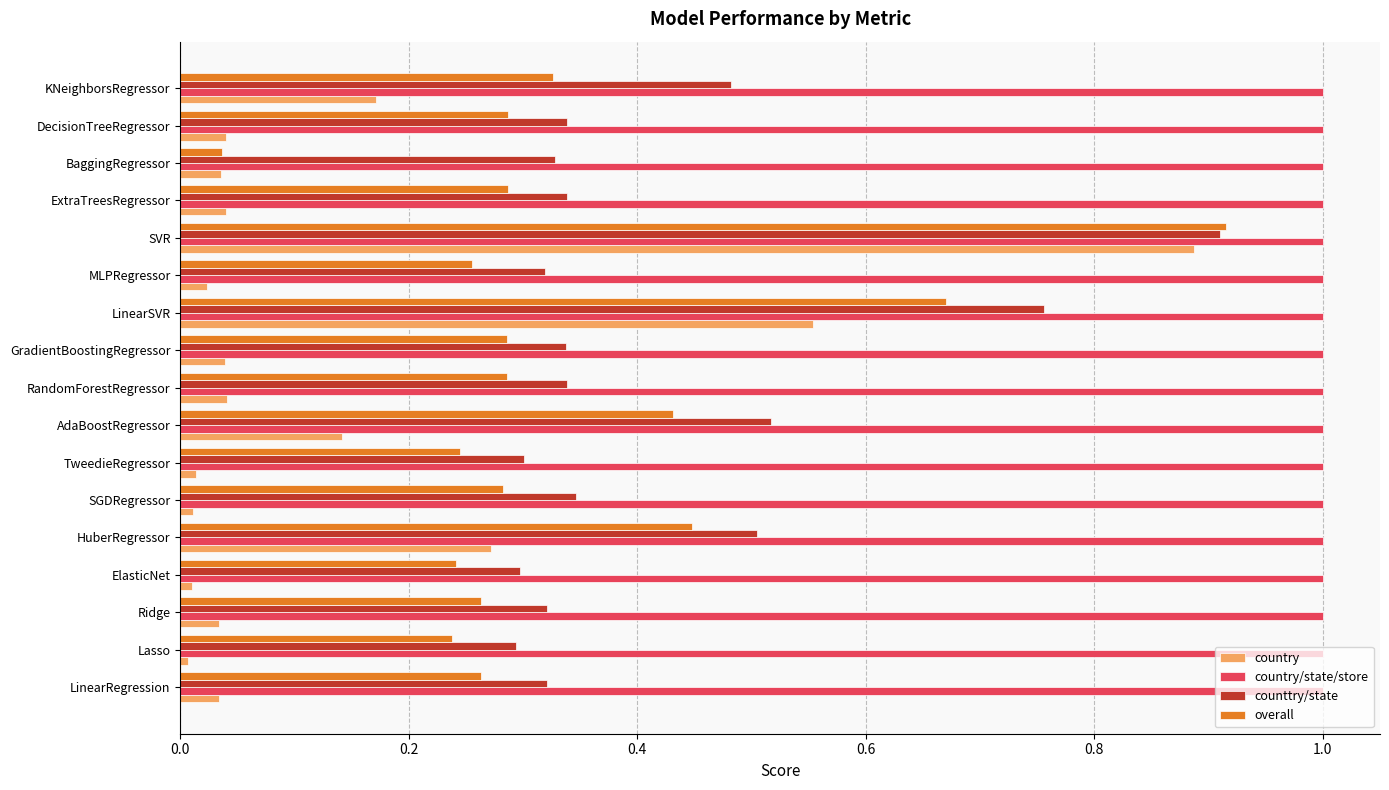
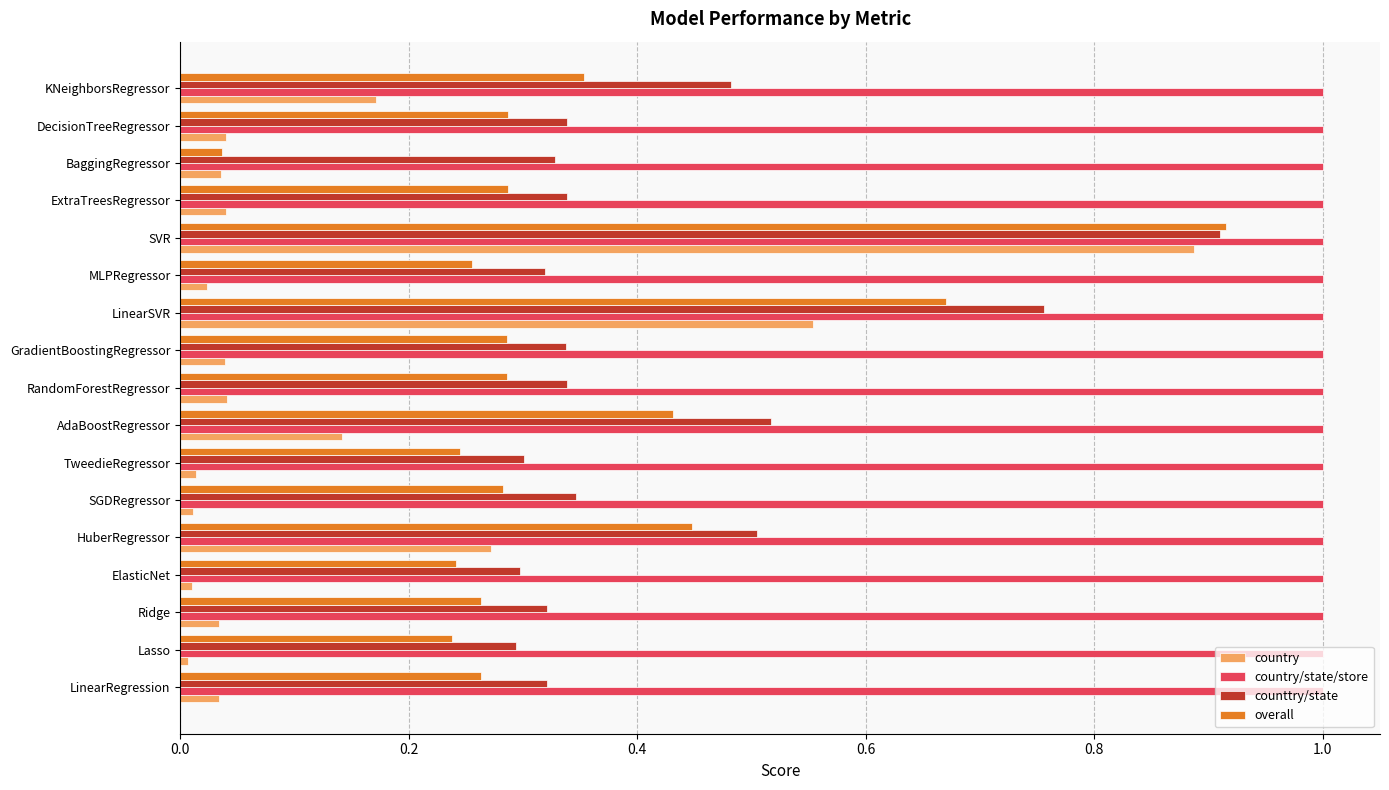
  {
    "country": {
      "KNeighborsRegressor": 0.171,
      "DecisionTreeRegressor": 0.040,
      "BaggingRegressor": 0.036,
      "ExtraTreesRegressor": 0.040,
      "SVR": 0.887,
      "MLPRegressor": 0.024,
      "LinearSVR": 0.554,
      "GradientBoostingRegressor": 0.039,
      "RandomForestRegressor": 0.040,
      "AdaBoostRegressor": 0.142,
      "TweedieRegressor": 0.014,
      "SGDRegressor": 0.011,
      "HuberRegressor": 0.272,
      "ElasticNet": 0.010,
      "Ridge": 0.034,
      "Lasso": 0.007,
      "LinearRegression": 0.034
    },
    "country/state/store": {
      "KNeighborsRegressor": 1.000,
      "DecisionTreeRegressor": 1.000,
      "BaggingRegressor": 1.000,
      "ExtraTreesRegressor": 1.000,
      "SVR": 1.000,
      "MLPRegressor": 1.000,
      "LinearSVR": 1.000,
      "GradientBoostingRegressor": 1.000,
      "RandomForestRegressor": 1.000,
      "AdaBoostRegressor": 1.000,
      "TweedieRegressor": 1.000,
      "SGDRegressor": 1.000,
      "HuberRegressor": 1.000,
      "ElasticNet": 1.000,
      "Ridge": 1.000
    },
    "counttry/state": {
      "KNeighborsRegressor": 0.482,
      "DecisionTreeRegressor": 0.339,
      "BaggingRegressor": 0.328,
      "ExtraTreesRegressor": 0.339,
      "SVR": 0.910,
      "MLPRegressor": 0.319,
      "LinearSVR": 0.756,
      "GradientBoostingRegressor": 0.338,
      "RandomForestRegressor": 0.338,
      "AdaBoostRegressor": 0.517,
      "TweedieRegressor": 0.301,
      "SGDRegressor": 0.346,
      "HuberRegressor": 0.504,
      "ElasticNet": 0.297,
      "Ridge": 0.321,
      "Lasso": 0.294,
      "LinearRegression": 0.321
    },
    "overall": {
-     "KNeighborsRegressor": 0.327,
+     "KNeighborsRegressor": 0.353,
      "DecisionTreeRegressor": 0.287,
      "BaggingRegressor": 0.036,
      "ExtraTreesRegressor": 0.287,
      "SVR": 0.915,
      "MLPRegressor": 0.255,
      "LinearSVR": 0.670,
      "GradientBoostingRegressor": 0.286,
      "RandomForestRegressor": 0.286,
      "AdaBoostRegressor": 0.431,
      "TweedieRegressor": 0.245,
      "SGDRegressor": 0.282,
      "HuberRegressor": 0.448,
      "ElasticNet": 0.241,
      "Ridge": 0.264,
      "Lasso": 0.237,
      "LinearRegression": 0.264
    }
  }
